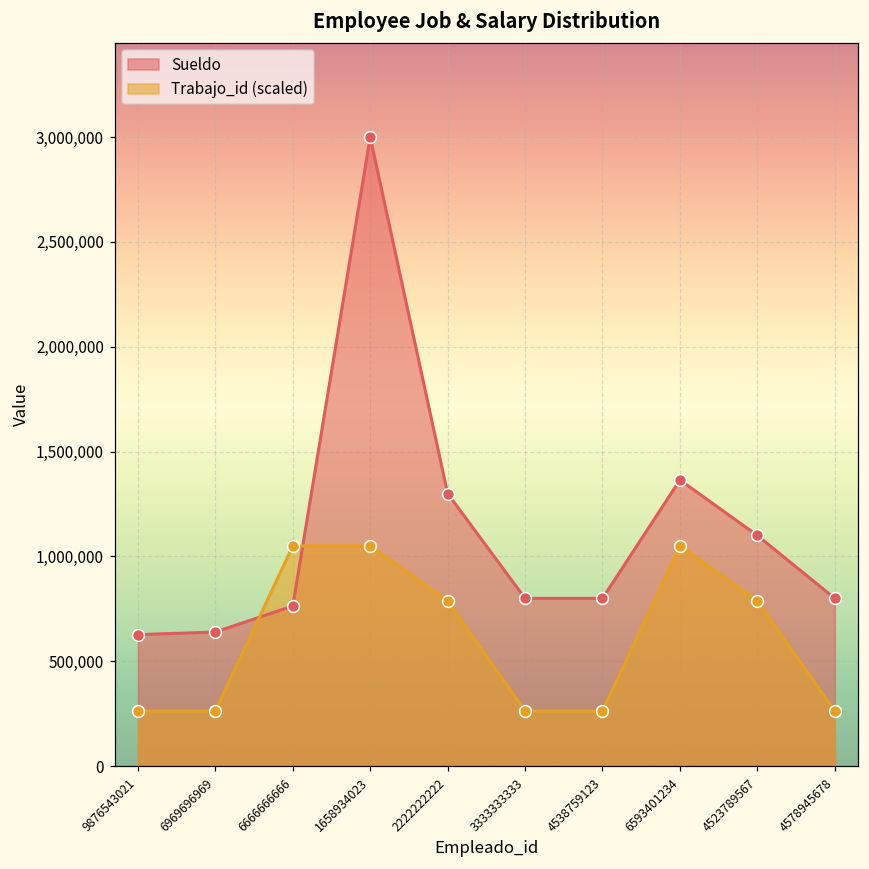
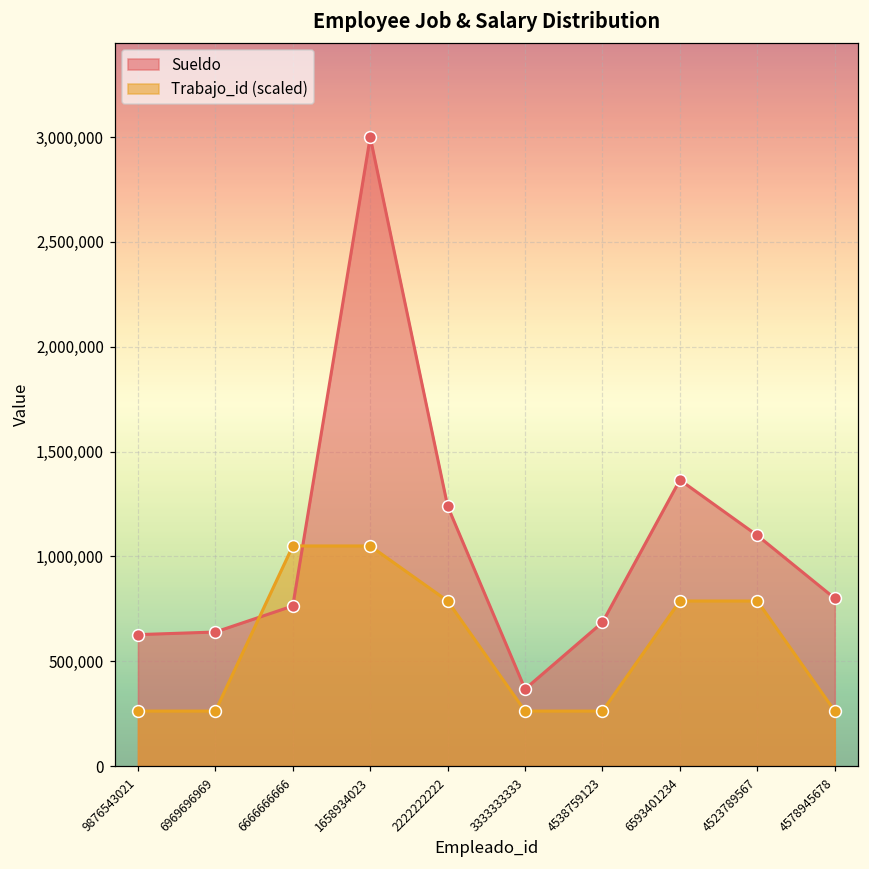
  {
    "Sueldo": {
      "9876543021": "630,000",
      "6969696969": "640,000",
      "6666666666": "760,000",
      "1658934023": "3,000,000",
-     "2222222222": "1,300,000",
-     "3333333333": "800,000",
-     "4538759123": "800,000",
+     "2222222222": "1,240,000",
+     "3333333333": "370,000",
+     "4538759123": "690,000",
      "6593401234": "1,360,000",
      "4523789567": "1,100,000",
      "4578945678": "800,000"
    },
    "Trabajo_id (scaled)": {
      "9876543021": "260,000",
      "6969696969": "260,000",
      "6666666666": "1,050,000",
      "1658934023": "1,050,000",
      "2222222222": "790,000",
      "3333333333": "260,000",
      "4538759123": "260,000",
-     "6593401234": "1,050,000",
+     "6593401234": "790,000",
      "4523789567": "790,000",
      "4578945678": "260,000"
    }
  }
